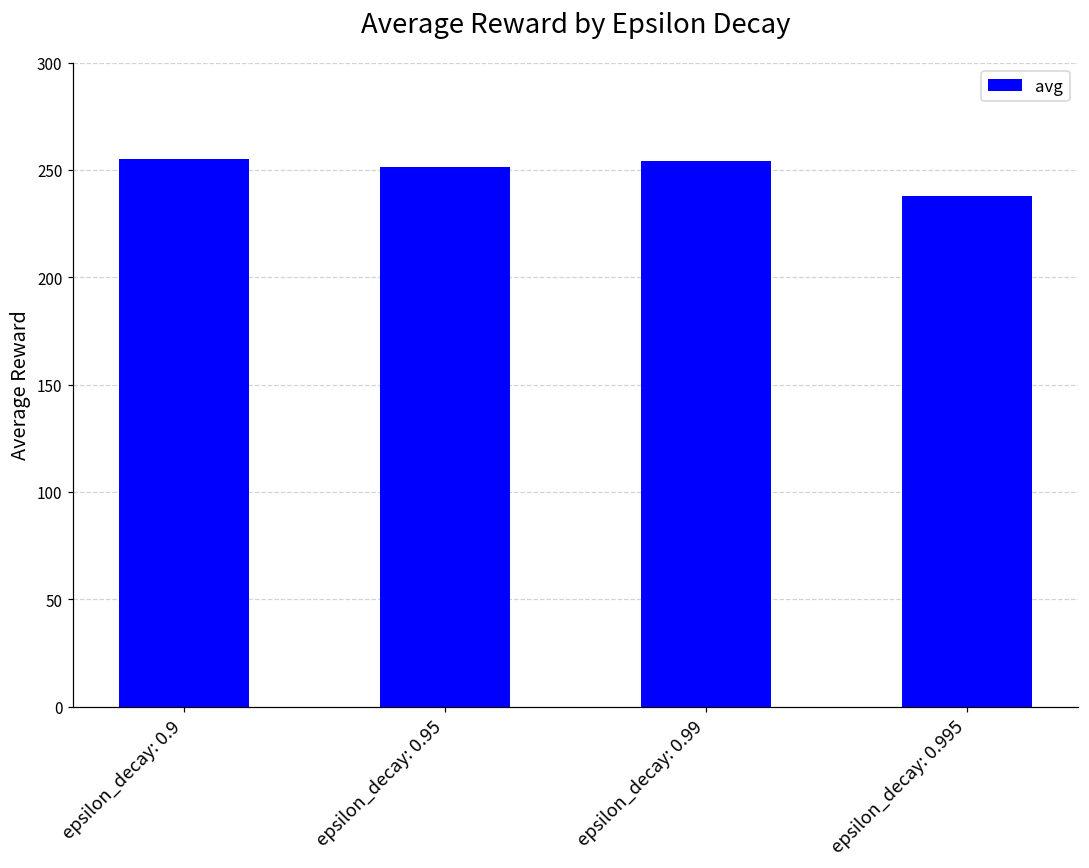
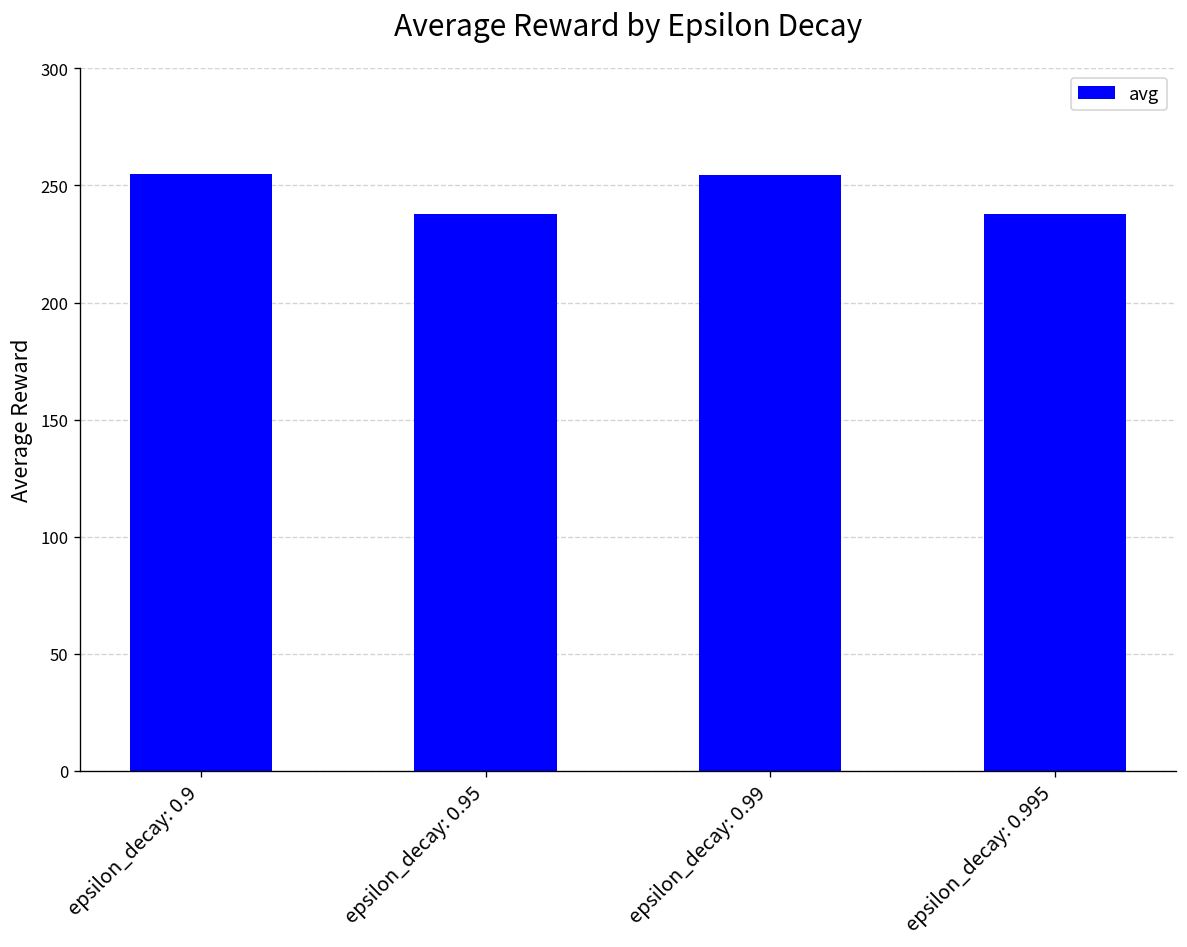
  {
    "epsilon_decay: 0.9": 255,
-   "epsilon_decay: 0.95": 251,
+   "epsilon_decay: 0.95": 238,
    "epsilon_decay: 0.99": 254,
    "epsilon_decay: 0.995": 238
  }
